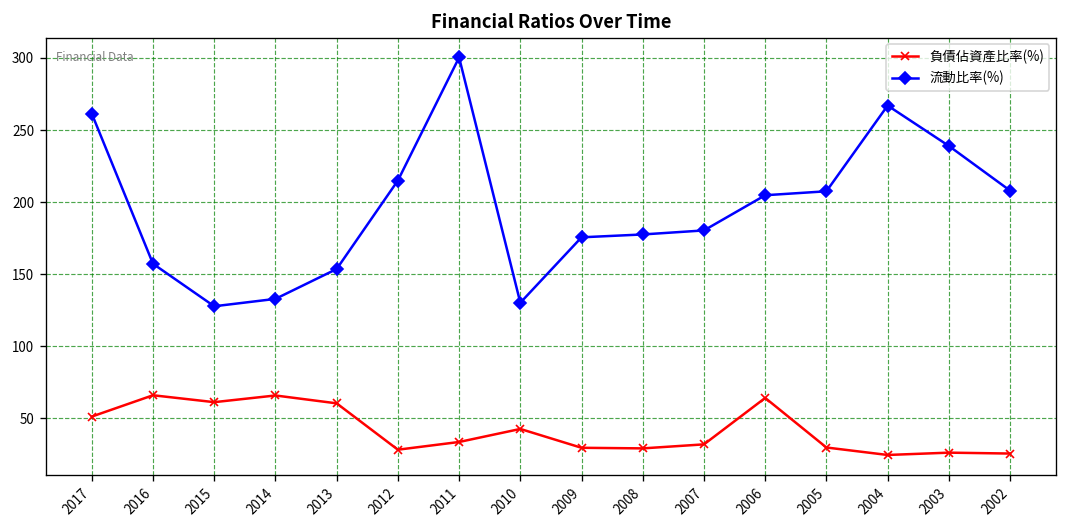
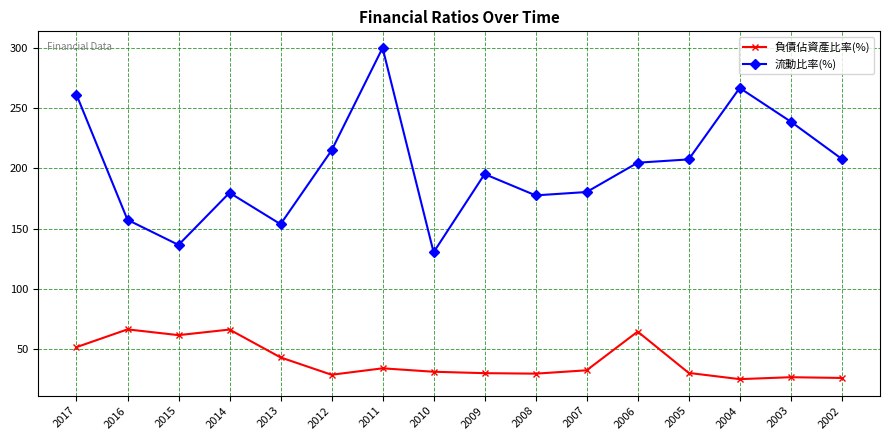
  {
    "負債佔資產比率(%)": {
      "2017": 51,
      "2016": 66,
      "2015": 61,
      "2014": 66,
-     "2013": 60,
+     "2013": 43,
      "2012": 28,
      "2011": 34,
-     "2010": 43,
+     "2010": 31,
      "2009": 30,
      "2008": 29,
      "2007": 32,
      "2006": 64,
      "2005": 30,
      "2004": 25,
      "2003": 26,
      "2002": 26
    },
    "流動比率(%)": {
      "2017": 261,
      "2016": 157,
-     "2015": 128,
-     "2014": 133,
+     "2015": 136,
+     "2014": 180,
      "2013": 154,
      "2012": 215,
      "2011": 300,
      "2010": 130,
-     "2009": 176,
+     "2009": 195,
      "2008": 178,
      "2007": 180,
      "2006": 205,
      "2005": 208,
      "2004": 267,
      "2003": 239,
      "2002": 208
    }
  }
